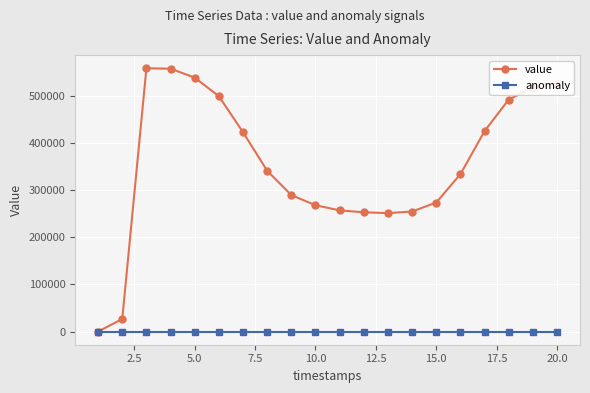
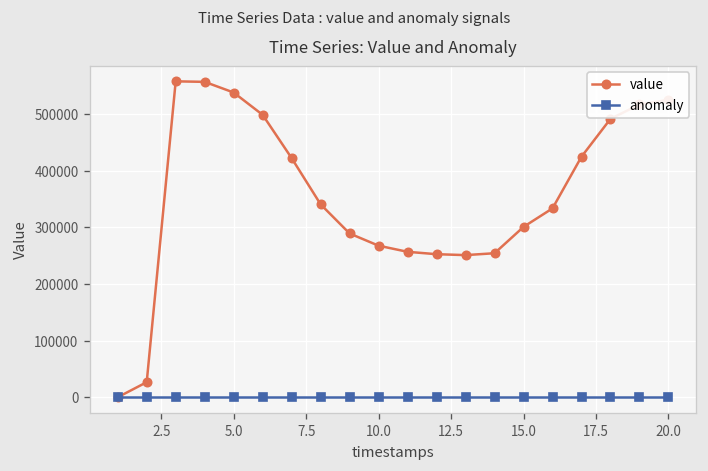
  {
    "value": {
      "5.0": 540000,
      "10.0": 270000,
-     "15.0": 270000
+     "15.0": 300000
    },
    "anomaly": {
      "5.0": 0,
      "10.0": 0,
      "15.0": 0,
      "20.0": 0
    }
  }
